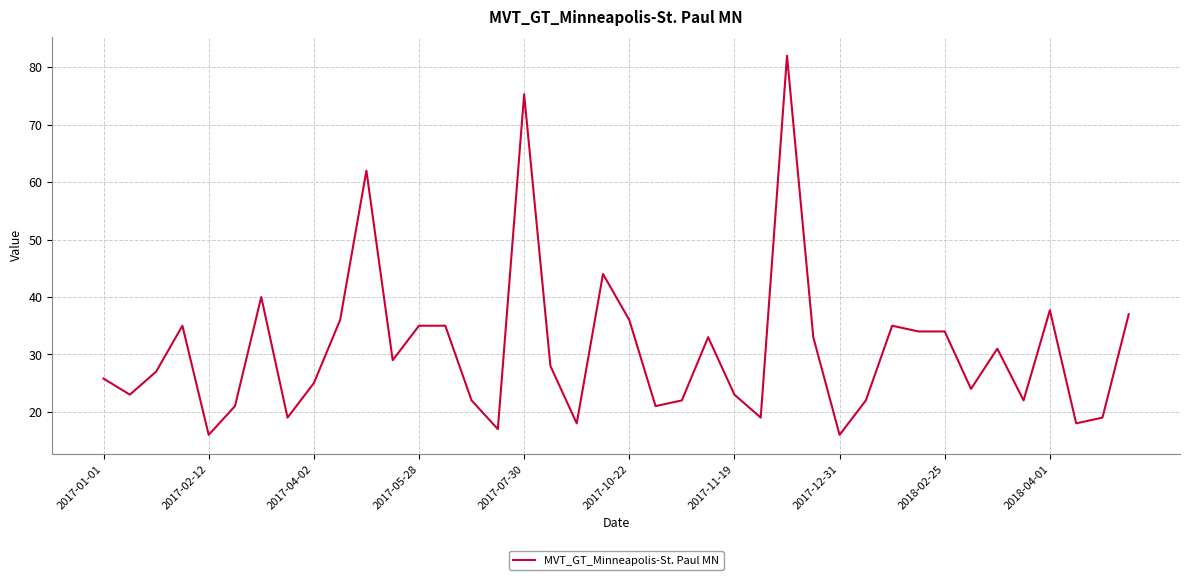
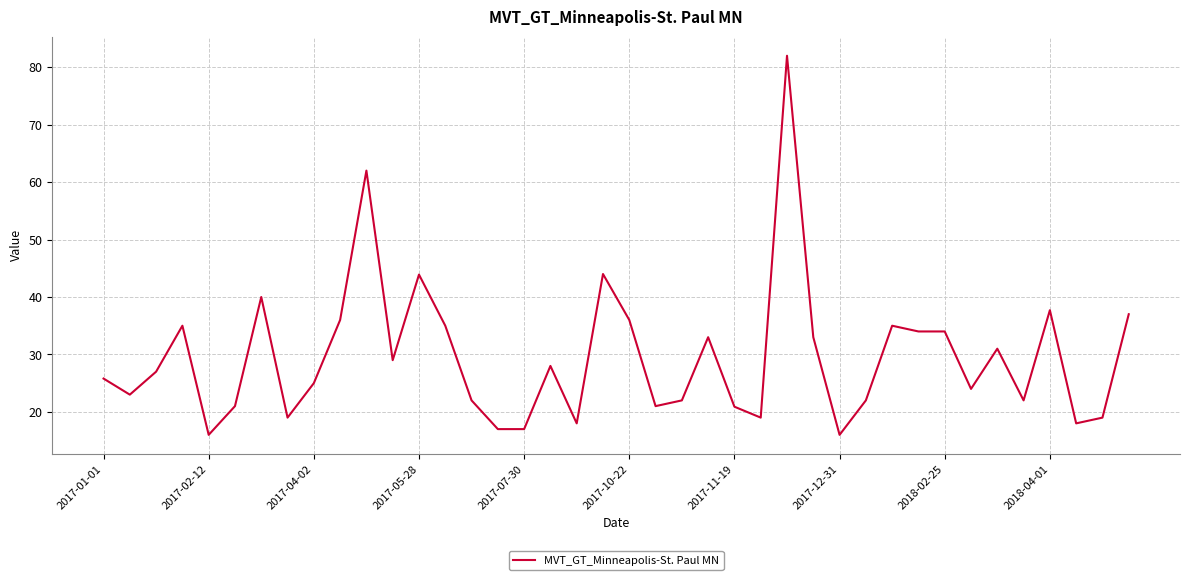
  {
    "2017-01-01": 26,
    "2017-02-12": 16,
    "2017-04-02": 25,
-   "2017-05-28": 35,
-   "2017-07-30": 75,
+   "2017-05-28": 44,
+   "2017-07-30": 17,
    "2017-10-22": 36,
-   "2017-11-19": 23,
+   "2017-11-19": 21,
    "2017-12-31": 16,
    "2018-02-25": 34,
    "2018-04-01": 38
  }
